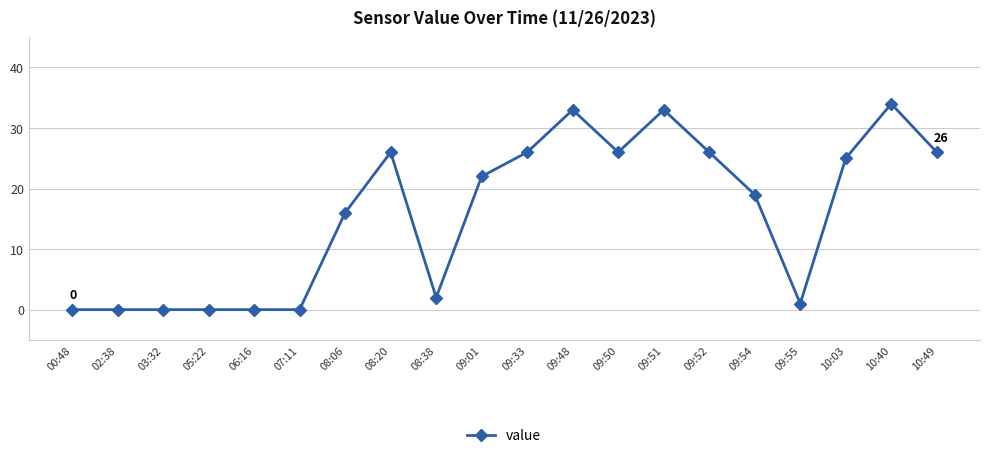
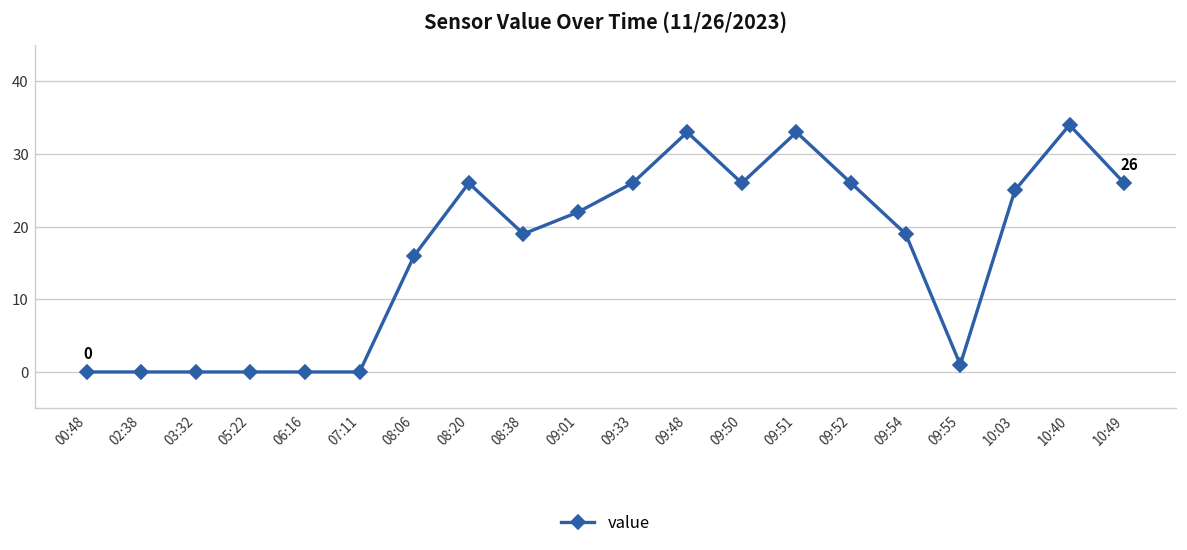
  {
    "02:38": 0,
    "03:32": 0,
    "05:22": 0,
    "06:16": 0,
    "07:11": 0,
    "08:06": 16,
    "08:20": 26,
-   "08:38": 2,
+   "08:38": 19,
    "09:01": 22,
    "09:33": 26,
    "09:48": 33,
    "09:50": 26,
    "09:51": 33,
    "09:52": 26,
    "09:54": 19,
    "09:55": 1,
    "10:03": 25,
    "10:40": 34
  }
